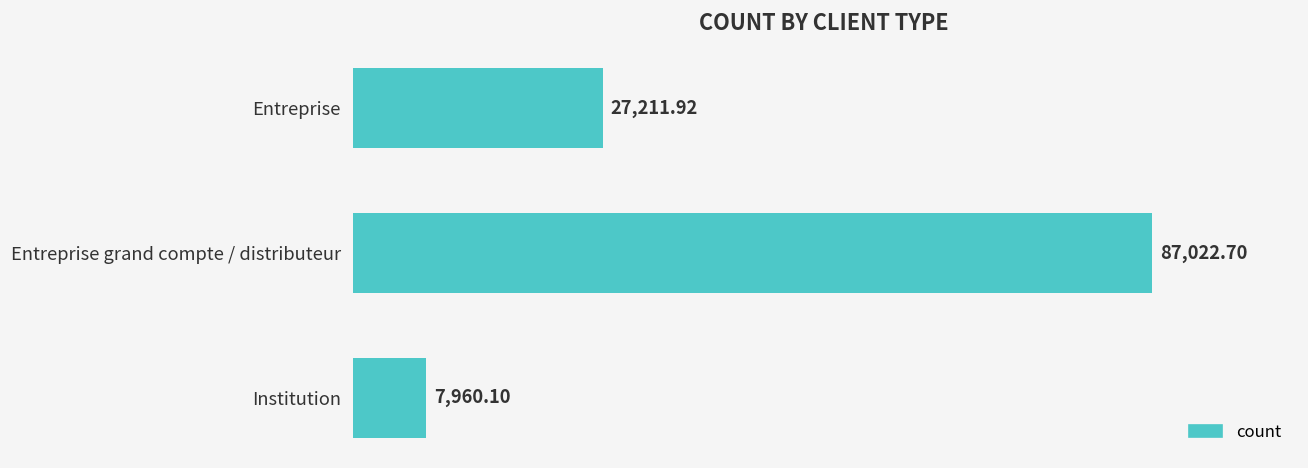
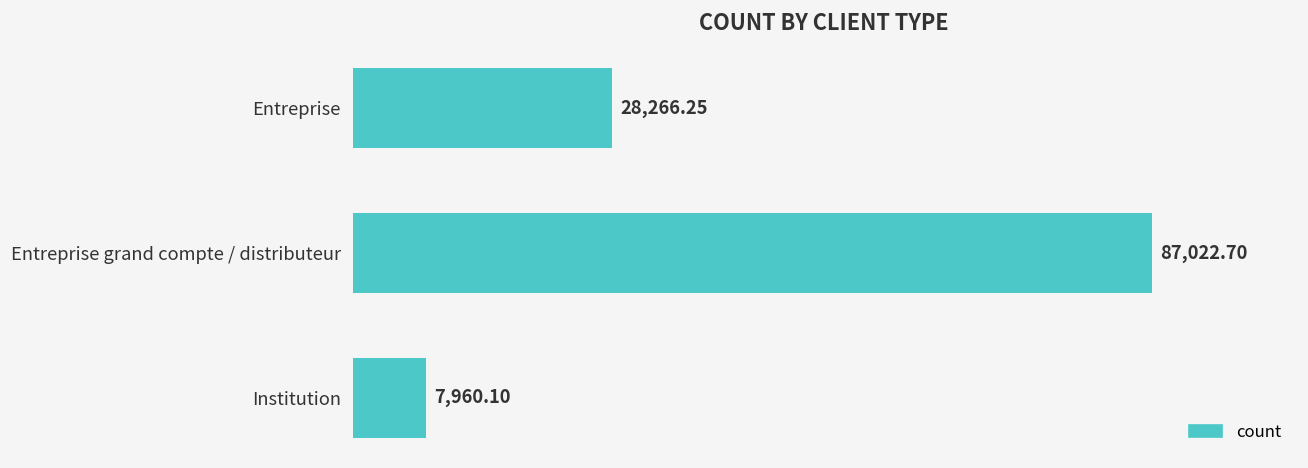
  {
-   "Entreprise": "27,211.92",
+   "Entreprise": "28,266.25",
    "Entreprise grand compte / distributeur": "87,022.70",
    "Institution": "7,960.10"
  }
